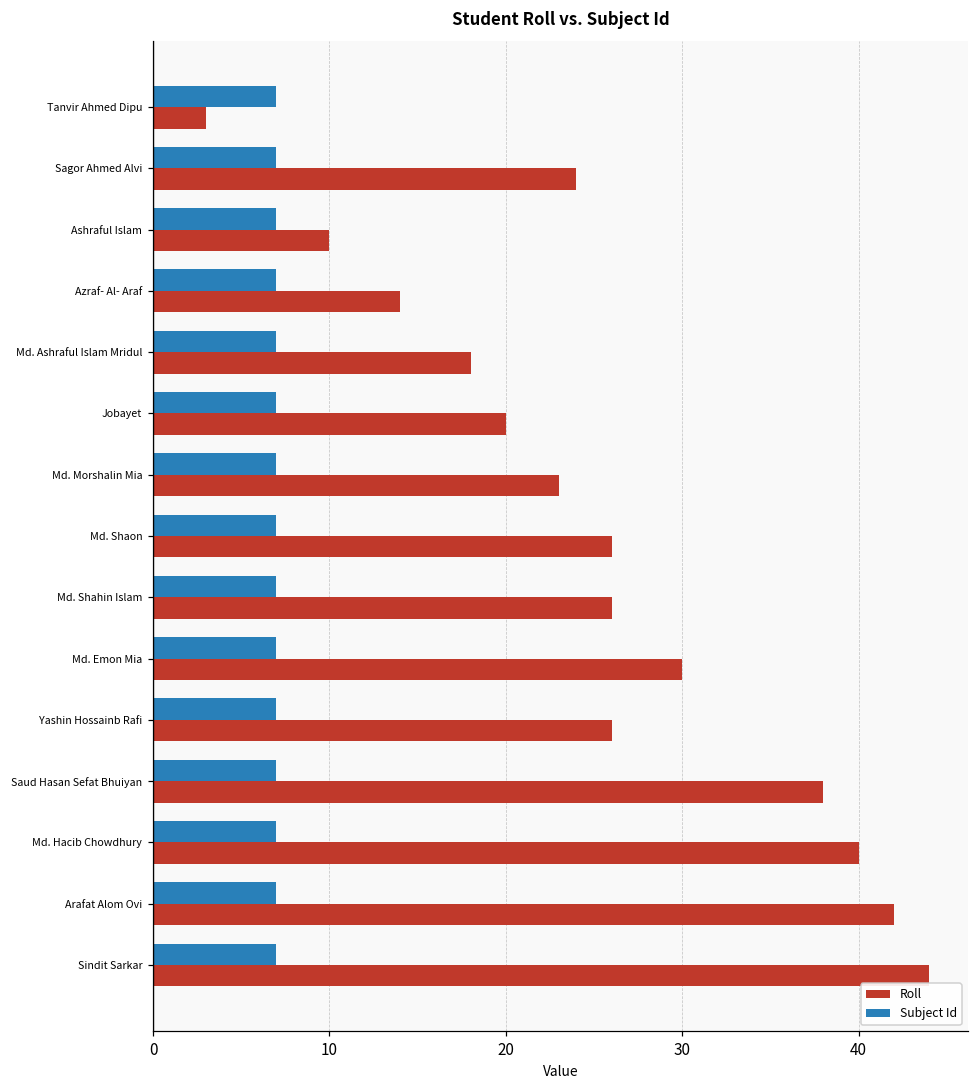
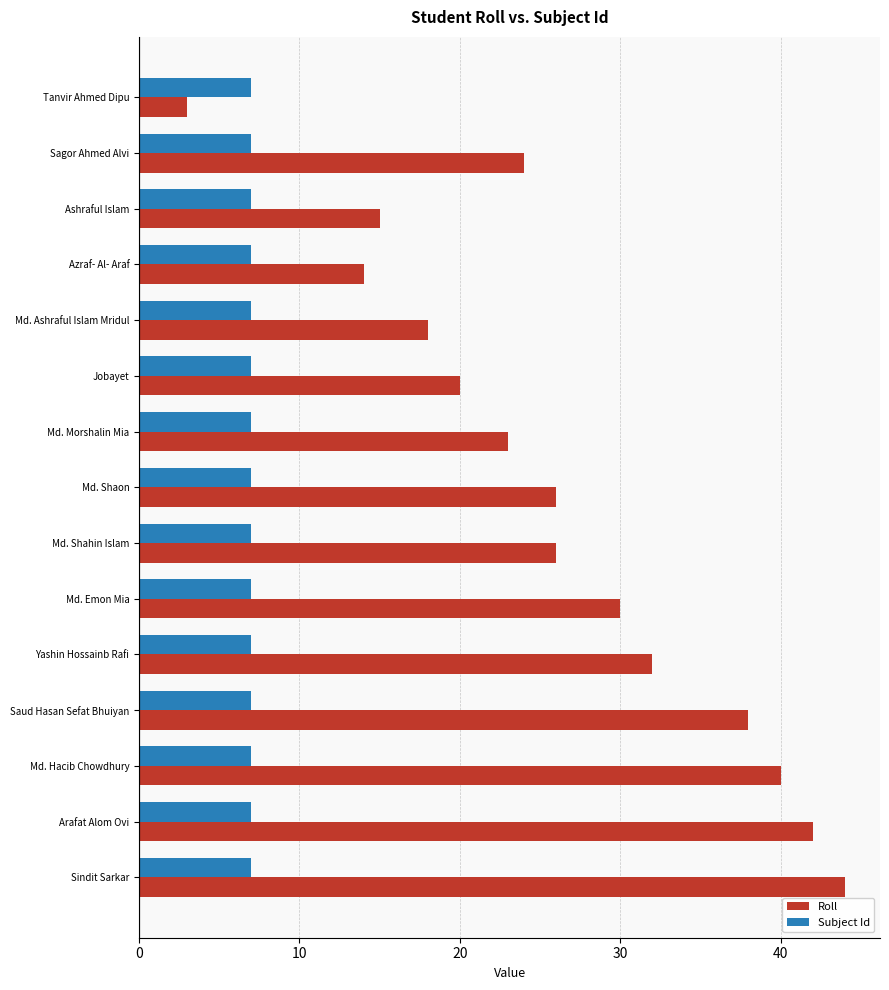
  {
    "Roll": {
      "Tanvir Ahmed Dipu": 3,
      "Sagor Ahmed Alvi": 24,
-     "Ashraful Islam": 10,
+     "Ashraful Islam": 15,
      "Azraf- Al- Araf": 14,
      "Md. Ashraful Islam Mridul": 18,
      "Jobayet": 20,
      "Md. Morshalin Mia": 23,
      "Md. Shaon": 26,
      "Md. Shahin Islam": 26,
      "Md. Emon Mia": 30,
-     "Yashin Hossainb Rafi": 26,
+     "Yashin Hossainb Rafi": 32,
      "Saud Hasan Sefat Bhuiyan": 38,
      "Md. Hacib Chowdhury": 40,
      "Arafat Alom Ovi": 42,
      "Sindit Sarkar": 44
    },
    "Subject Id": {
      "Tanvir Ahmed Dipu": 7,
      "Sagor Ahmed Alvi": 7,
      "Ashraful Islam": 7,
      "Azraf- Al- Araf": 7,
      "Md. Ashraful Islam Mridul": 7,
      "Jobayet": 7,
      "Md. Morshalin Mia": 7,
      "Md. Shaon": 7,
      "Md. Shahin Islam": 7,
      "Md. Emon Mia": 7,
      "Yashin Hossainb Rafi": 7,
      "Saud Hasan Sefat Bhuiyan": 7,
      "Md. Hacib Chowdhury": 7,
      "Arafat Alom Ovi": 7,
      "Sindit Sarkar": 7
    }
  }
